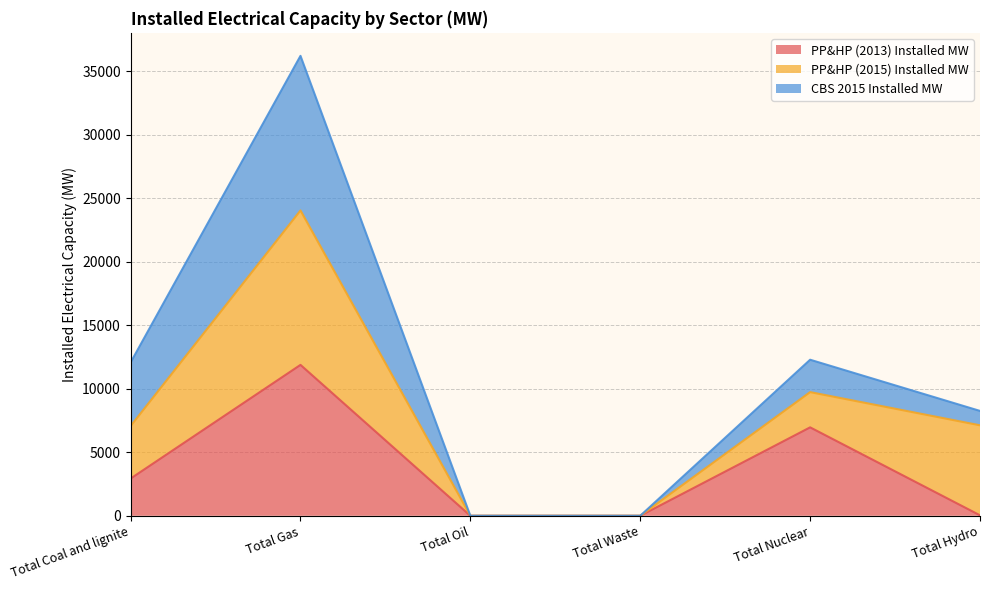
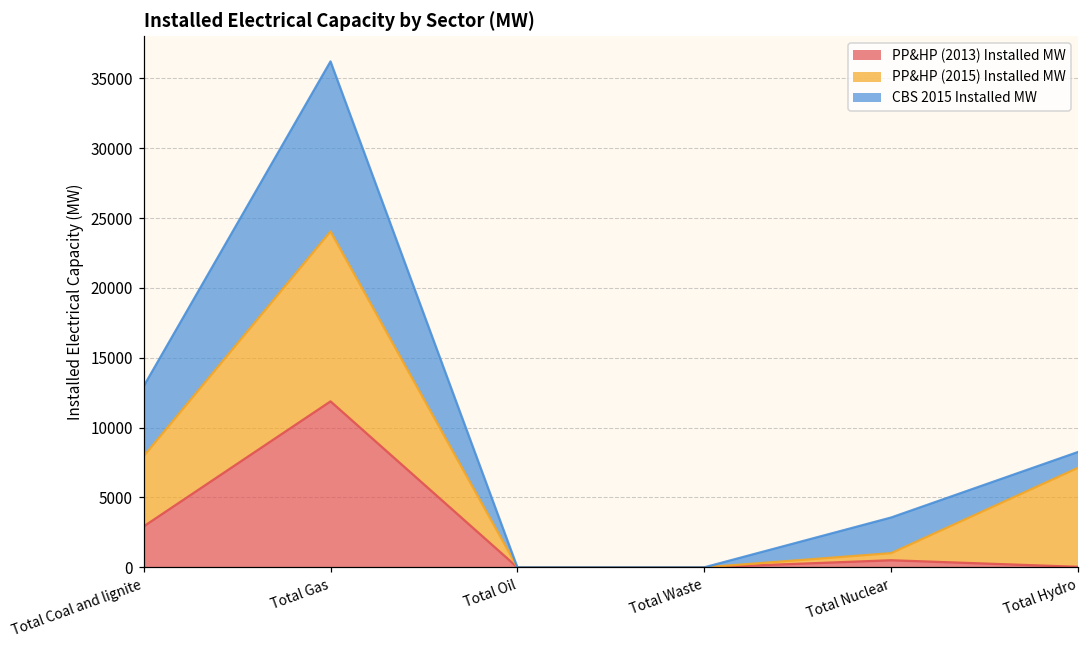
  {
    "PP&HP (2013) Installed MW": {
      "Total Coal and lignite": 2900,
      "Total Gas": 11900,
-     "Total Nuclear": 7000,
+     "Total Nuclear": 500,
      "Total Hydro": 0
    },
    "PP&HP (2015) Installed MW": {
-     "Total Coal and lignite": 4100,
+     "Total Coal and lignite": 5000,
      "Total Gas": 12200,
-     "Total Nuclear": 2800,
+     "Total Nuclear": 500,
      "Total Hydro": 7100
    },
    "CBS 2015 Installed MW": {
      "Total Coal and lignite": 5000,
      "Total Gas": 12200,
      "Total Nuclear": 2500,
      "Total Hydro": 1100
    }
  }
